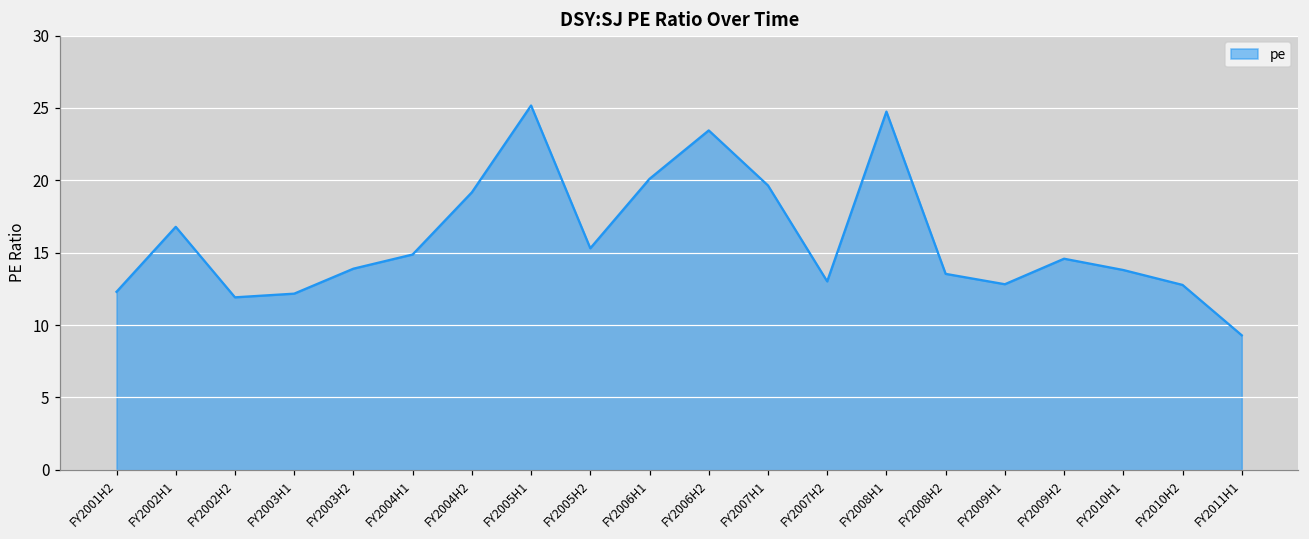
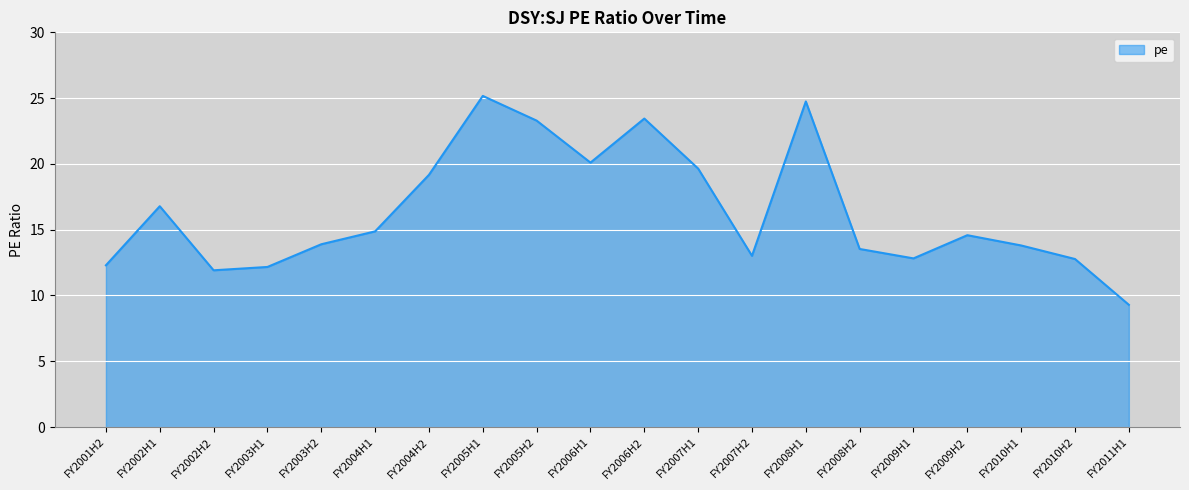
  {
    "FY2001H2": 12.3,
    "FY2002H1": 16.8,
    "FY2002H2": 11.9,
    "FY2003H1": 12.2,
    "FY2003H2": 13.9,
    "FY2004H1": 14.9,
    "FY2004H2": 19.2,
    "FY2005H1": 25.2,
-   "FY2005H2": 15.3,
+   "FY2005H2": 23.3,
    "FY2006H1": 20.1,
    "FY2006H2": 23.4,
    "FY2007H1": 19.6,
    "FY2007H2": 13.0,
    "FY2008H1": 24.7,
    "FY2008H2": 13.5,
    "FY2009H1": 12.8,
    "FY2009H2": 14.6,
    "FY2010H1": 13.8,
    "FY2010H2": 12.8,
    "FY2011H1": 9.3
  }
